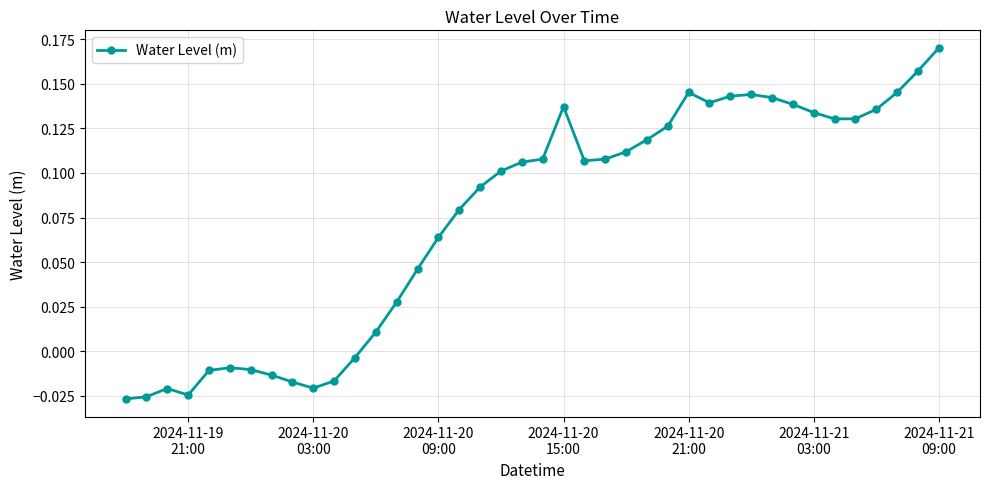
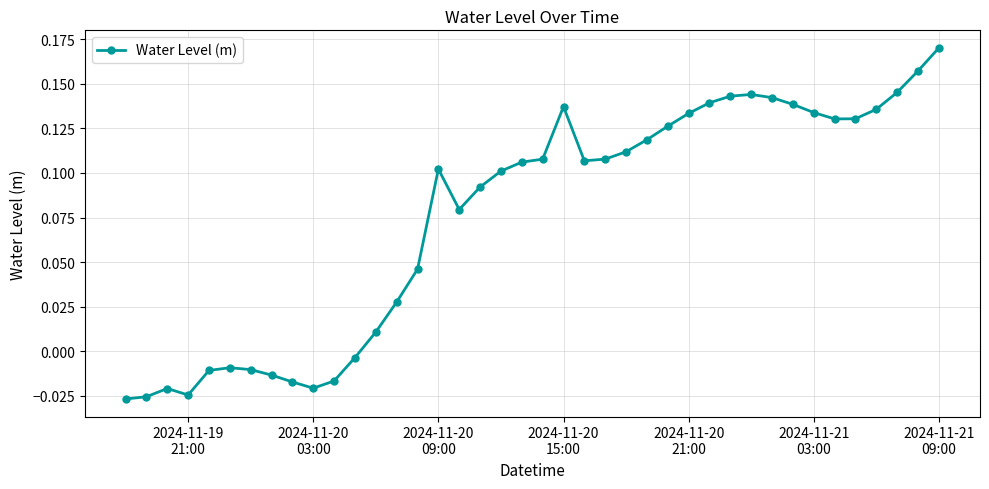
  {
    "2024-11-19 21:00": -0.025,
    "2024-11-20 03:00": -0.021,
-   "2024-11-20 09:00": 0.064,
+   "2024-11-20 09:00": 0.102,
    "2024-11-20 15:00": 0.137,
-   "2024-11-20 21:00": 0.145,
+   "2024-11-20 21:00": 0.133,
    "2024-11-21 03:00": 0.134,
    "2024-11-21 09:00": 0.170
  }
